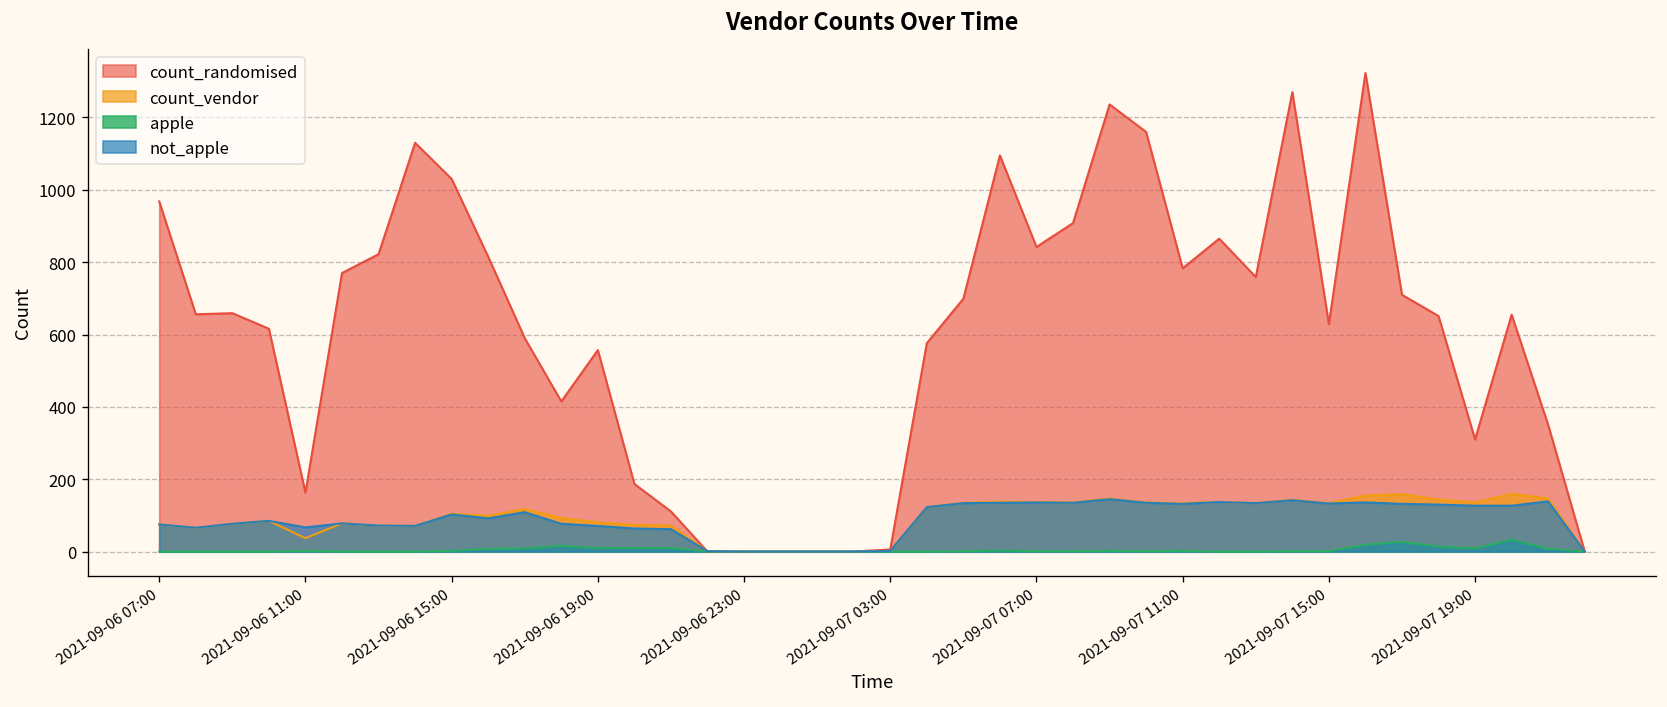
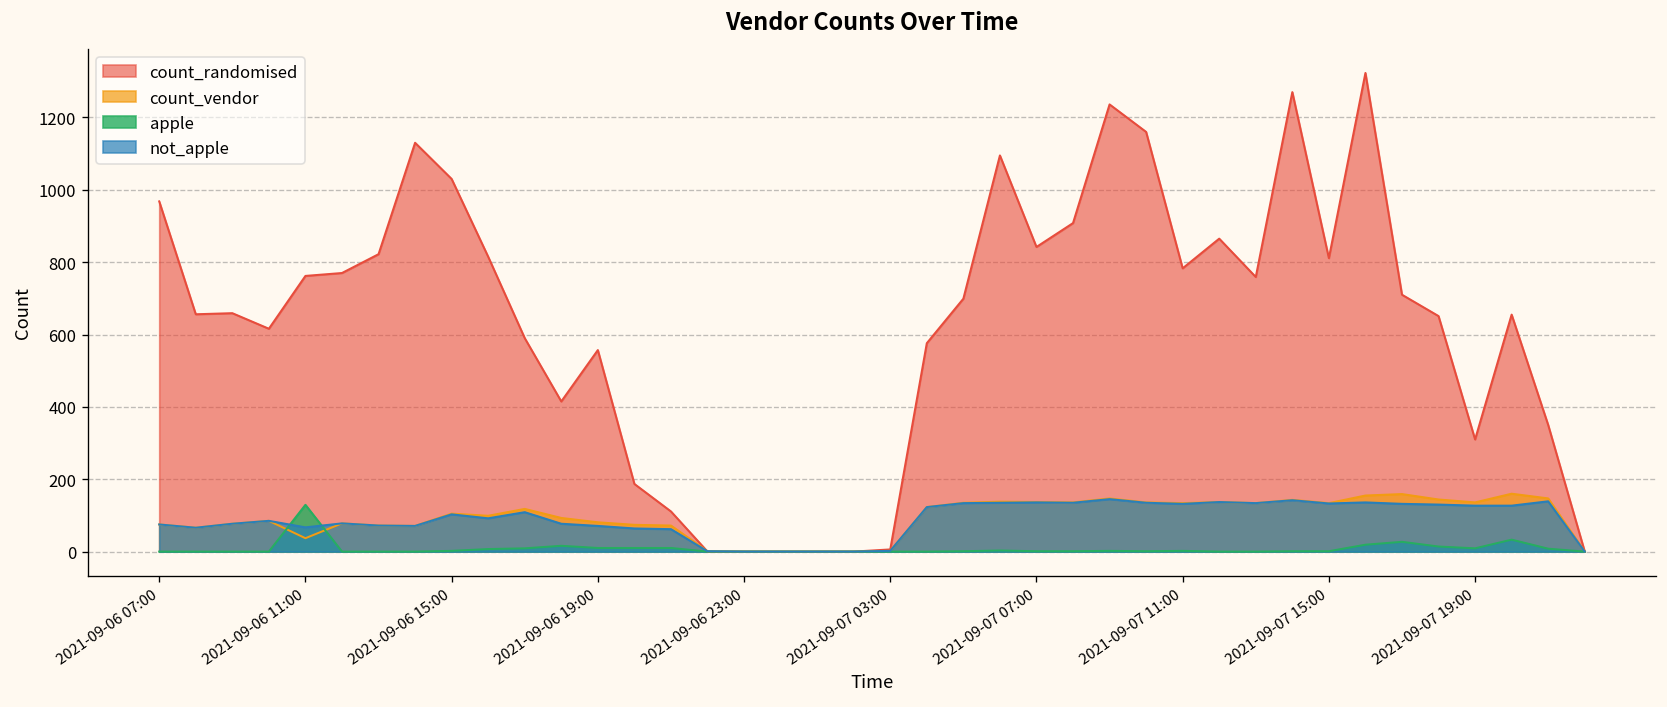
  {
    "count_randomised": {
      "2021-09-06 07:00": 970,
-     "2021-09-06 11:00": 160,
+     "2021-09-06 11:00": 760,
      "2021-09-06 15:00": 1030,
      "2021-09-06 19:00": 560,
      "2021-09-07 07:00": 840,
      "2021-09-07 11:00": 780,
-     "2021-09-07 15:00": 630,
+     "2021-09-07 15:00": 810,
      "2021-09-07 19:00": 310
    },
    "count_vendor": {
      "2021-09-06 11:00": 40,
      "2021-09-06 19:00": 80,
      "2021-09-07 19:00": 140
    },
    "apple": {
      "2021-09-06 07:00": 0,
-     "2021-09-06 11:00": 0,
+     "2021-09-06 11:00": 130,
      "2021-09-06 15:00": 0,
      "2021-09-06 19:00": 10,
      "2021-09-07 07:00": 0,
      "2021-09-07 11:00": 0,
      "2021-09-07 15:00": 0,
      "2021-09-07 19:00": 10
    },
    "not_apple": {
      "2021-09-06 11:00": 70,
      "2021-09-06 19:00": 70,
      "2021-09-07 19:00": 130
    }
  }
